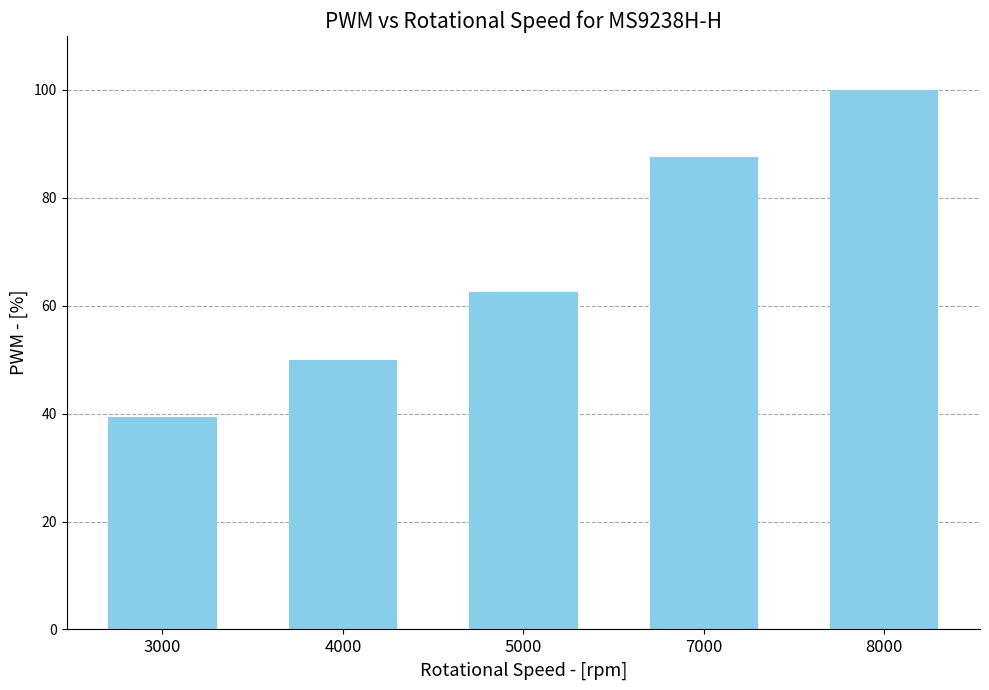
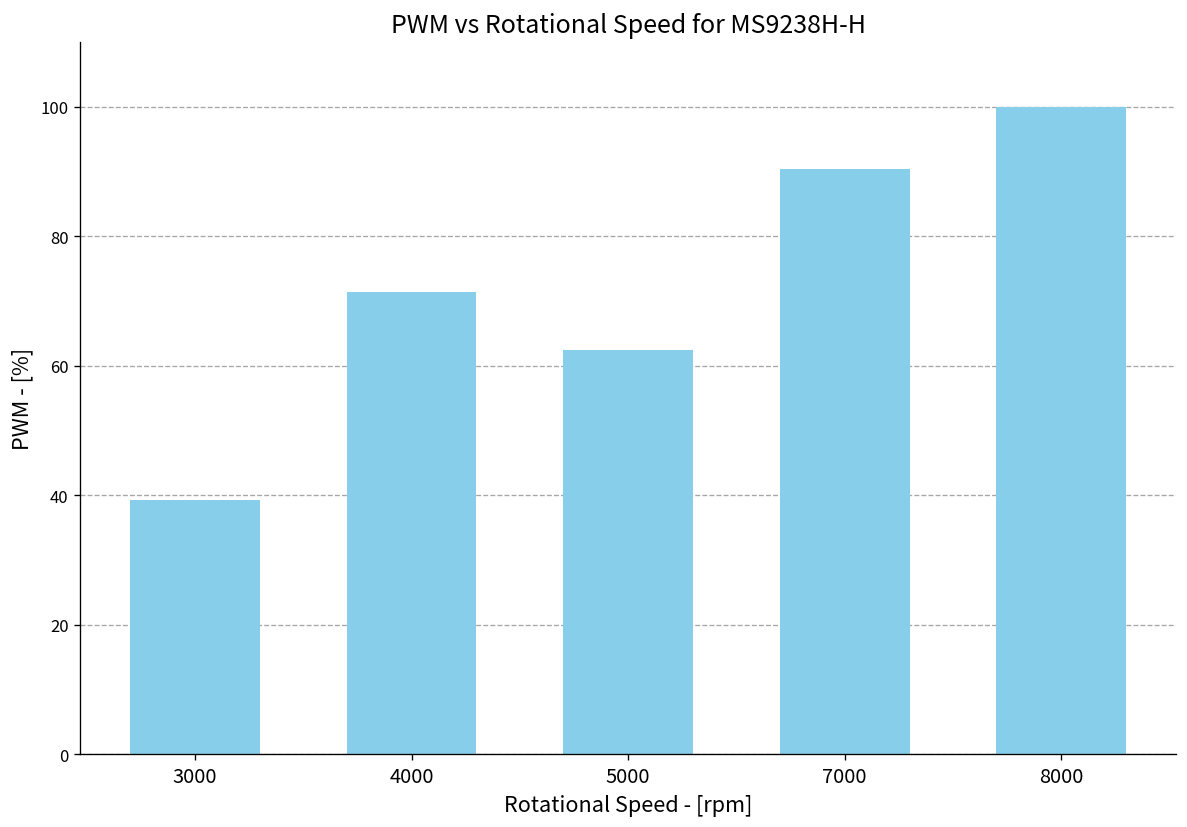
  {
    "3000": 39,
-   "4000": 50,
+   "4000": 71,
    "5000": 63,
-   "7000": 88,
+   "7000": 90,
    "8000": 100
  }
